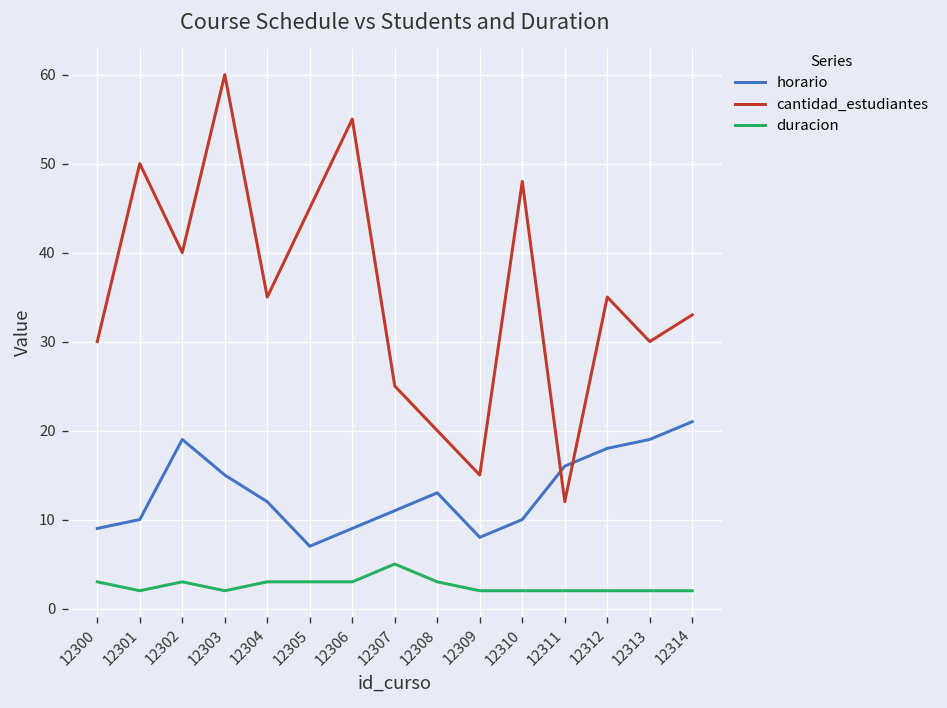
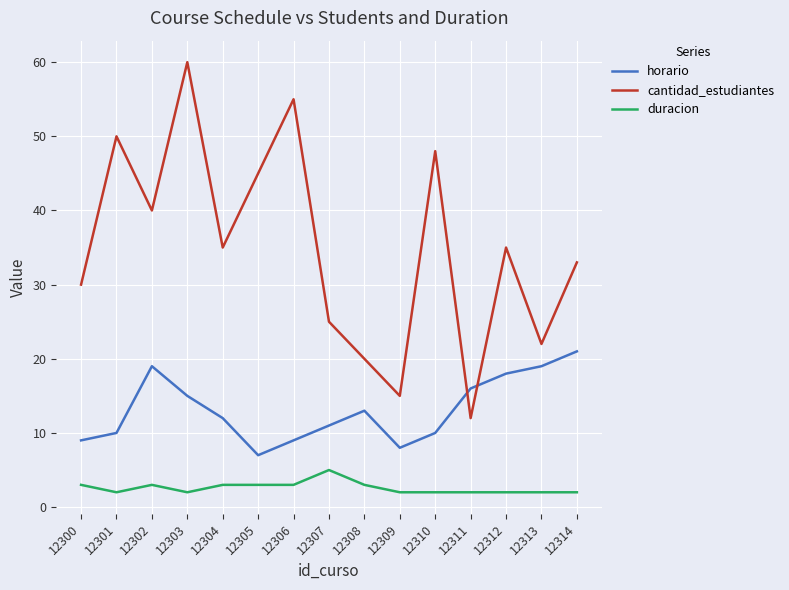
  {
    "horario": {
      "12300": 9,
      "12301": 10,
      "12302": 19,
      "12303": 15,
      "12304": 12,
      "12305": 7,
      "12306": 9,
      "12307": 11,
      "12308": 13,
      "12309": 8,
      "12310": 10,
      "12311": 16,
      "12312": 18,
      "12313": 19,
      "12314": 21
    },
    "cantidad_estudiantes": {
      "12300": 30,
      "12301": 50,
      "12302": 40,
      "12303": 60,
      "12304": 35,
      "12305": 45,
      "12306": 55,
      "12307": 25,
      "12308": 20,
      "12309": 15,
      "12310": 48,
      "12311": 12,
      "12312": 35,
-     "12313": 30,
+     "12313": 22,
      "12314": 33
    },
    "duracion": {
      "12300": 3,
      "12301": 2,
      "12302": 3,
      "12303": 2,
      "12304": 3,
      "12305": 3,
      "12306": 3,
      "12307": 5,
      "12308": 3,
      "12309": 2,
      "12310": 2,
      "12311": 2,
      "12312": 2,
      "12313": 2,
      "12314": 2
    }
  }
